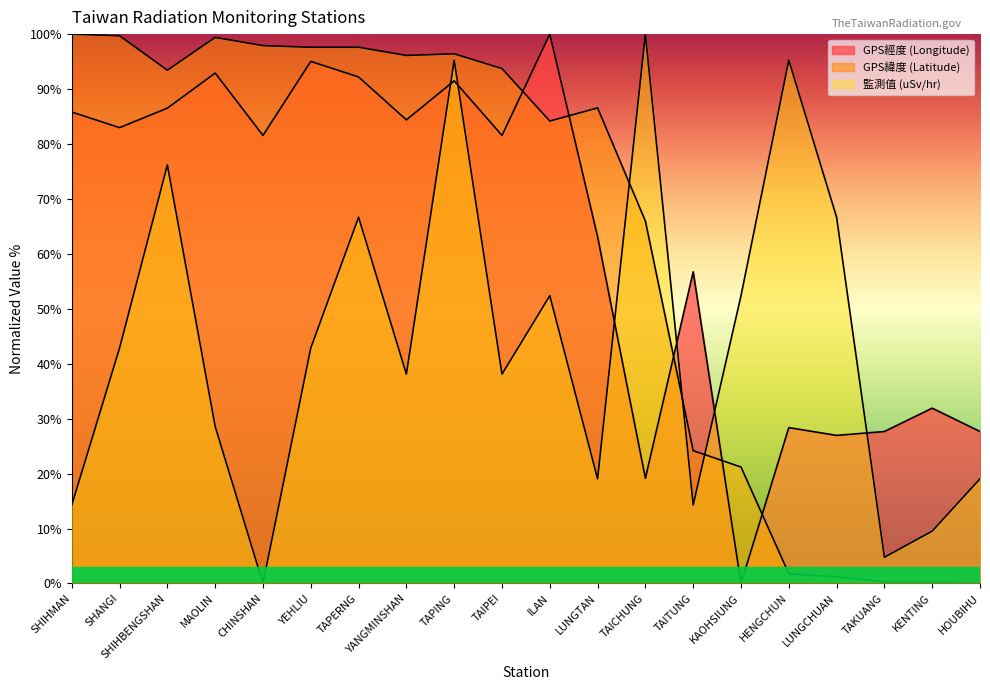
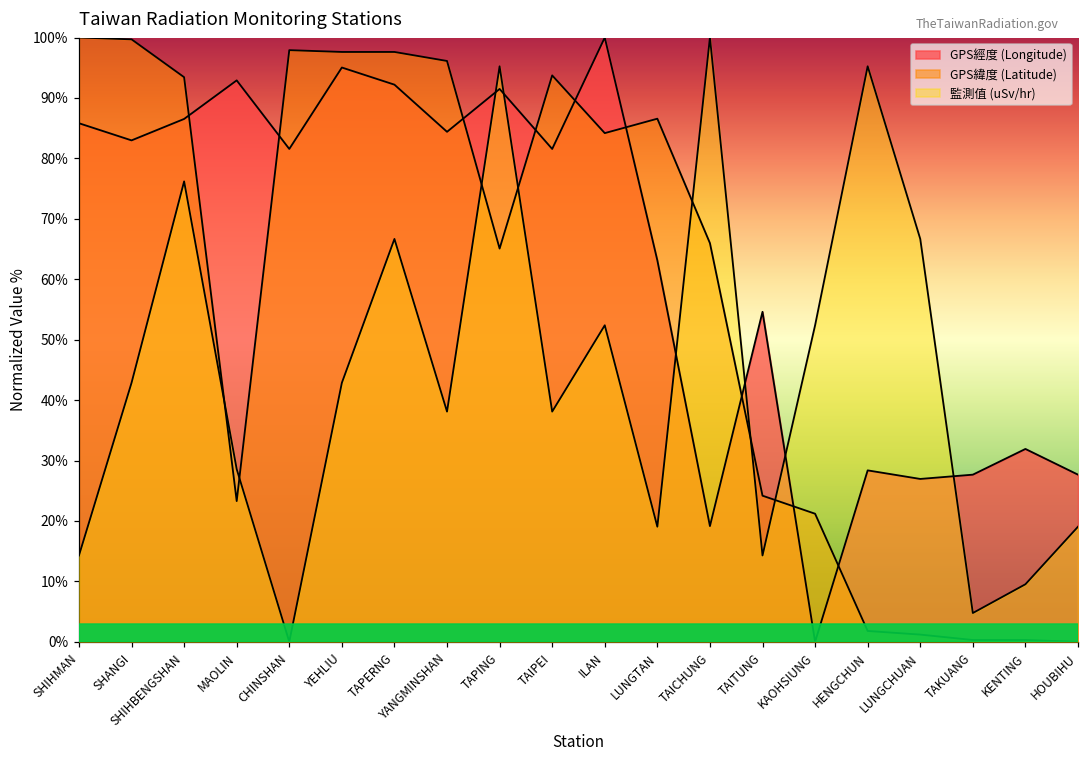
  {
    "GPS經度 (Longitude)": {
      "SHIHMAN": "86%",
      "SHANGI": "83%",
      "SHIHBENGSHAN": "87%",
      "MAOLIN": "93%",
      "CHINSHAN": "82%",
      "YEHLIU": "95%",
      "TAPERNG": "92%",
      "YANGMINSHAN": "84%",
      "TAPING": "91%",
      "TAIPEI": "82%",
      "ILAN": "100%",
      "LUNGTAN": "63%",
      "TAICHUNG": "19%",
-     "TAITUNG": "57%",
+     "TAITUNG": "55%",
      "HENGCHUN": "28%",
      "LUNGCHUAN": "27%",
      "TAKUANG": "28%",
      "KENTING": "32%",
      "HOUBIHU": "28%"
    },
    "GPS緯度 (Latitude)": {
      "SHIHMAN": "100%",
      "SHANGI": "100%",
      "SHIHBENGSHAN": "93%",
-     "MAOLIN": "99%",
+     "MAOLIN": "23%",
      "CHINSHAN": "98%",
      "YEHLIU": "98%",
      "TAPERNG": "98%",
      "YANGMINSHAN": "96%",
-     "TAPING": "96%",
+     "TAPING": "65%",
      "TAIPEI": "94%",
      "ILAN": "84%",
      "LUNGTAN": "87%",
      "TAICHUNG": "66%",
      "TAITUNG": "24%",
      "KAOHSIUNG": "21%"
    },
    "監測值 (uSv/hr)": {
      "SHIHMAN": "14%",
      "SHANGI": "43%",
      "SHIHBENGSHAN": "76%",
      "MAOLIN": "29%",
      "YEHLIU": "43%",
      "TAPERNG": "67%",
      "YANGMINSHAN": "38%",
      "TAPING": "95%",
      "TAIPEI": "38%",
      "ILAN": "52%",
      "LUNGTAN": "19%",
      "TAICHUNG": "100%",
      "TAITUNG": "14%",
      "KAOHSIUNG": "52%",
      "HENGCHUN": "95%",
      "LUNGCHUAN": "67%",
      "TAKUANG": "5%",
      "KENTING": "10%",
      "HOUBIHU": "19%"
    }
  }
